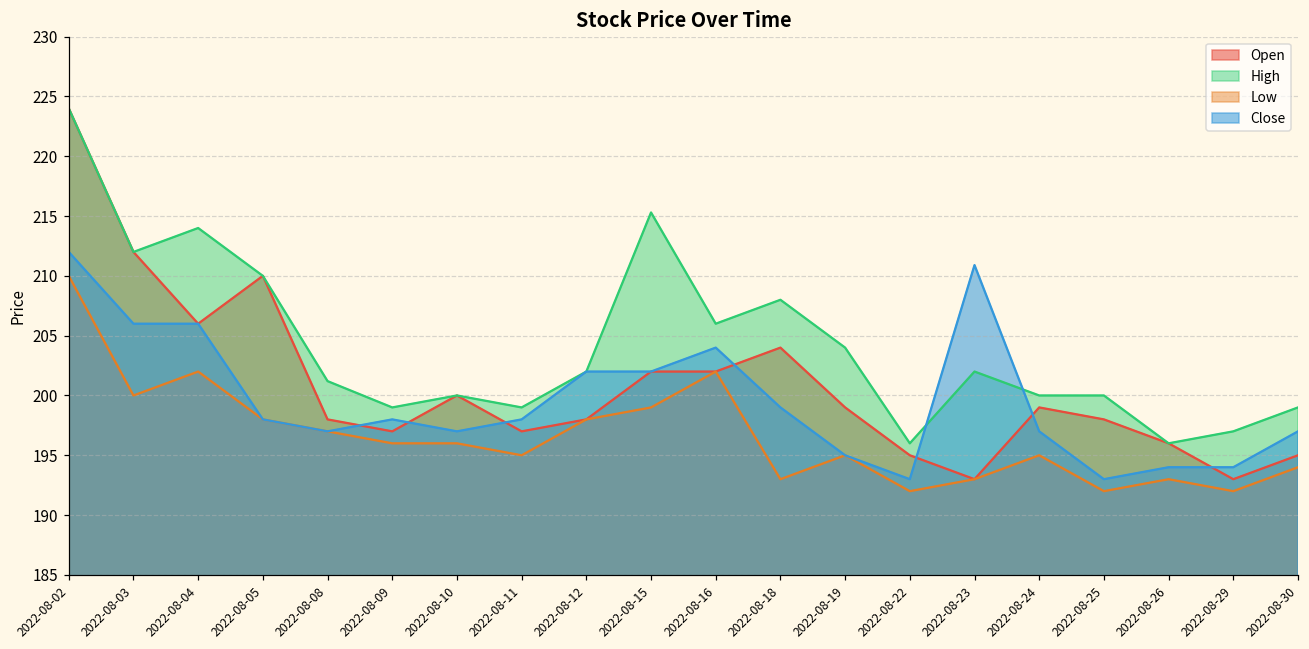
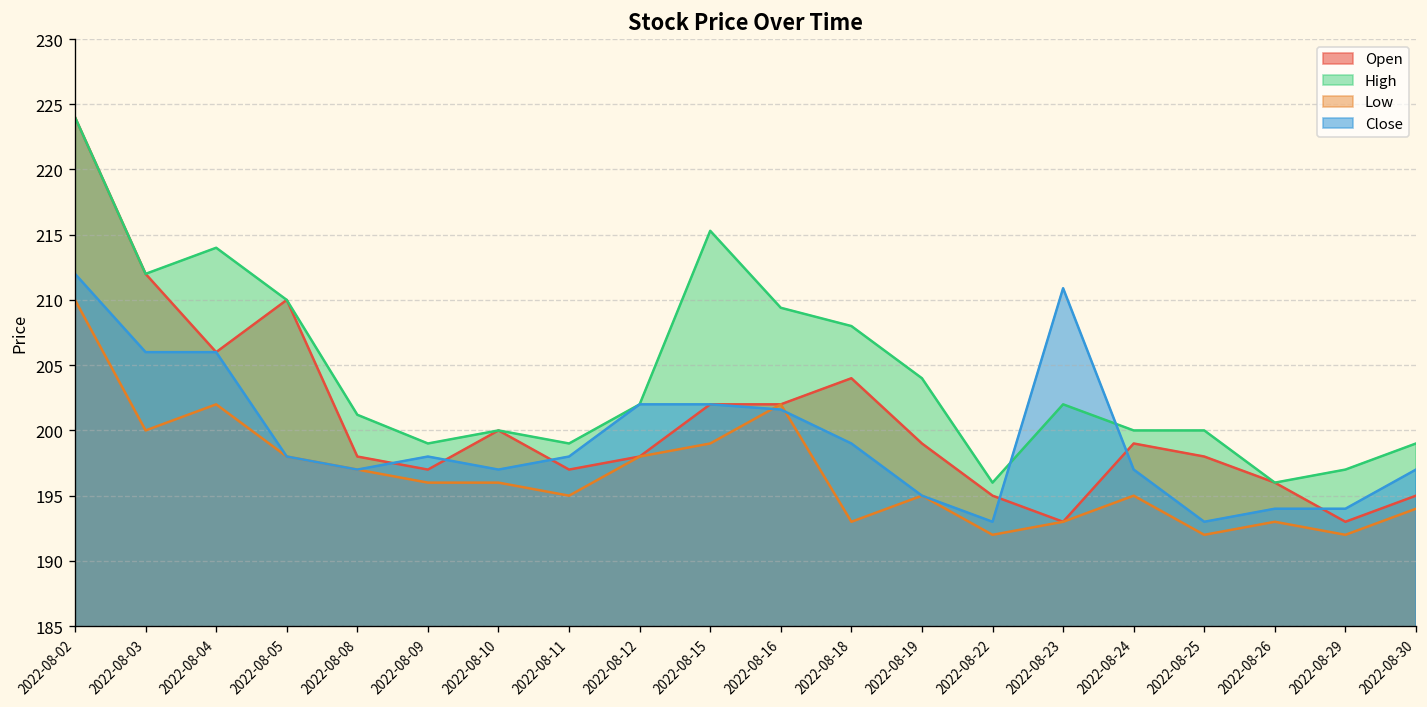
  {
    "High": {
      "2022-08-04": 214.0,
      "2022-08-08": 201.2,
      "2022-08-09": 199.0,
      "2022-08-11": 199.0,
      "2022-08-15": 215.3,
-     "2022-08-16": 206.0,
+     "2022-08-16": 209.4,
      "2022-08-18": 208.0,
      "2022-08-19": 204.0,
      "2022-08-22": 196.0,
      "2022-08-23": 202.0,
      "2022-08-24": 200.0,
      "2022-08-25": 200.0,
      "2022-08-29": 197.0,
      "2022-08-30": 199.0
    },
    "Close": {
      "2022-08-02": 212.0,
      "2022-08-03": 206.0,
      "2022-08-09": 198.0,
      "2022-08-10": 197.0,
      "2022-08-11": 198.0,
-     "2022-08-16": 204.0,
+     "2022-08-16": 201.6,
      "2022-08-18": 199.0,
      "2022-08-22": 193.0,
      "2022-08-23": 210.9,
      "2022-08-24": 197.0,
      "2022-08-25": 193.0,
      "2022-08-26": 194.0,
      "2022-08-29": 194.0,
      "2022-08-30": 197.0
    }
  }
